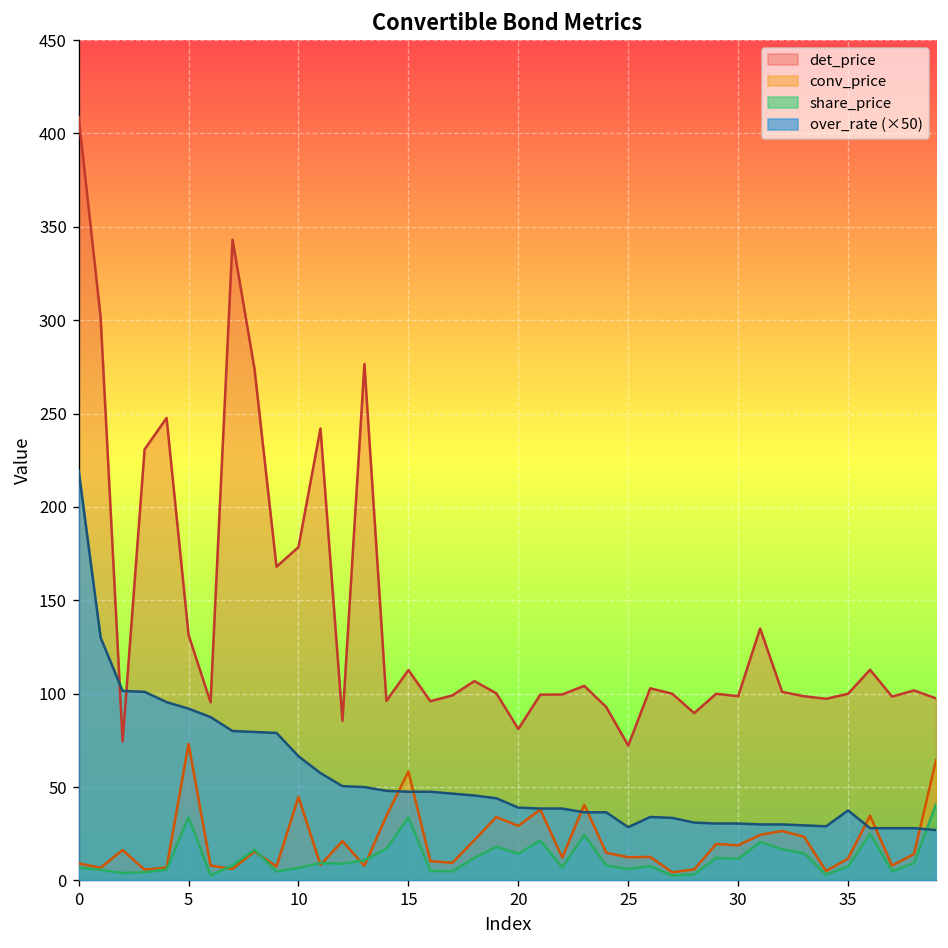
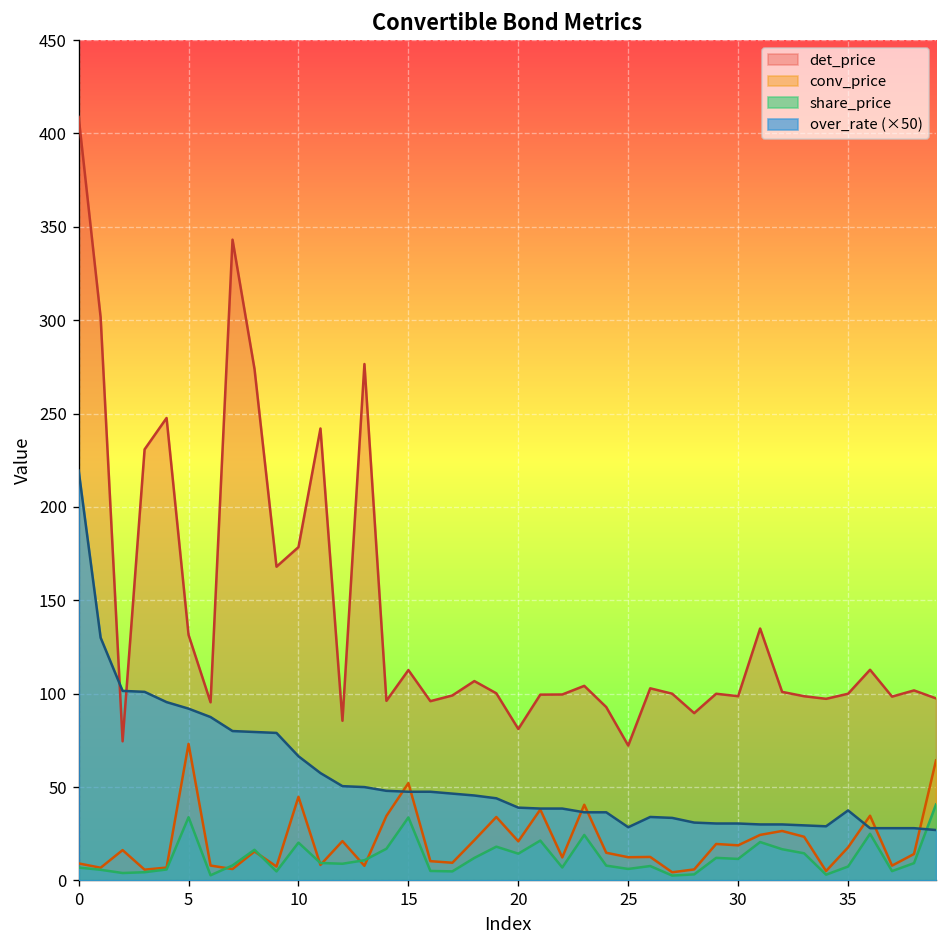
  {
    "det_price": {
      "0": 409,
      "5": 132,
      "10": 178,
      "15": 113,
      "20": 81,
      "25": 72,
      "30": 99,
      "35": 100
    },
    "conv_price": {
      "0": 9,
      "5": 73,
      "10": 45,
-     "15": 58,
-     "20": 29,
+     "15": 52,
+     "20": 21,
      "25": 12,
      "30": 19,
-     "35": 12
+     "35": 18
    },
    "share_price": {
      "0": 7,
      "5": 34,
-     "10": 7,
+     "10": 20,
      "15": 34,
      "20": 14,
      "25": 6,
      "30": 12,
      "35": 7
    },
    "over_rate (×50)": {
      "0": 219,
      "5": 92,
      "10": 67,
      "15": 48,
      "20": 39,
      "25": 28,
      "30": 31,
      "35": 38
    }
  }
